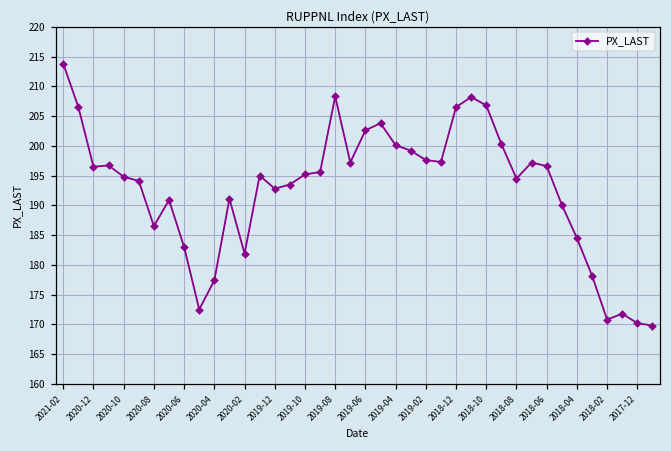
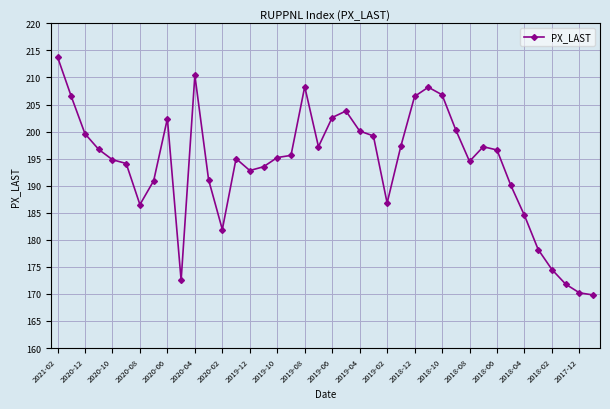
  {
    "2021-02": 214,
-   "2020-12": 197,
+   "2020-12": 200,
    "2020-10": 195,
    "2020-08": 187,
-   "2020-06": 183,
-   "2020-04": 177,
+   "2020-06": 202,
+   "2020-04": 210,
    "2020-02": 182,
    "2019-12": 193,
    "2019-10": 195,
    "2019-08": 208,
    "2019-06": 203,
    "2019-04": 200,
-   "2019-02": 198,
+   "2019-02": 187,
    "2018-12": 207,
    "2018-10": 207,
    "2018-08": 195,
    "2018-06": 197,
    "2018-04": 185,
-   "2018-02": 171,
+   "2018-02": 175,
    "2017-12": 170
  }
